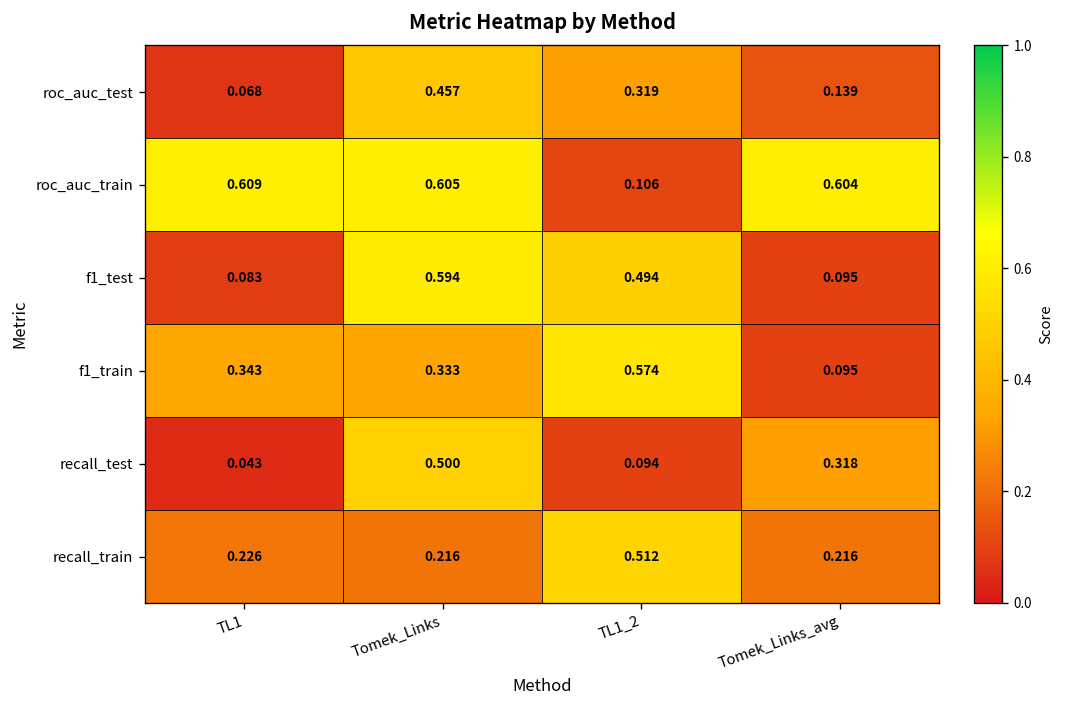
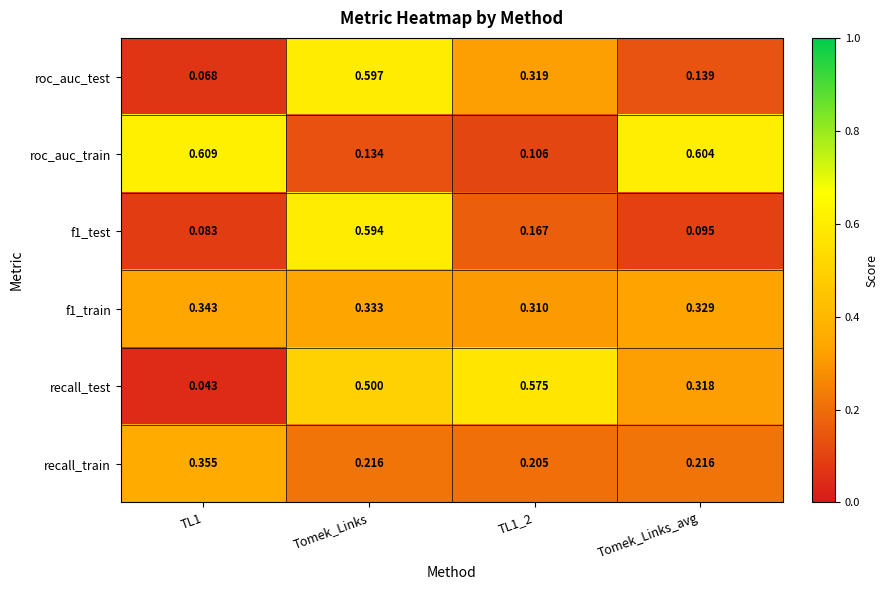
  {
    "roc_auc_test": {
      "TL1": 0.068,
-     "Tomek_Links": 0.457,
+     "Tomek_Links": 0.597,
      "TL1_2": 0.319,
      "Tomek_Links_avg": 0.139
    },
    "roc_auc_train": {
      "TL1": 0.609,
-     "Tomek_Links": 0.605,
+     "Tomek_Links": 0.134,
      "TL1_2": 0.106,
      "Tomek_Links_avg": 0.604
    },
    "f1_test": {
      "TL1": 0.083,
      "Tomek_Links": 0.594,
-     "TL1_2": 0.494,
+     "TL1_2": 0.167,
      "Tomek_Links_avg": 0.095
    },
    "f1_train": {
      "TL1": 0.343,
      "Tomek_Links": 0.333,
-     "TL1_2": 0.574,
-     "Tomek_Links_avg": 0.095
+     "TL1_2": 0.310,
+     "Tomek_Links_avg": 0.329
    },
    "recall_test": {
      "TL1": 0.043,
      "Tomek_Links": 0.500,
-     "TL1_2": 0.094,
+     "TL1_2": 0.575,
      "Tomek_Links_avg": 0.318
    },
    "recall_train": {
-     "TL1": 0.226,
+     "TL1": 0.355,
      "Tomek_Links": 0.216,
-     "TL1_2": 0.512,
+     "TL1_2": 0.205,
      "Tomek_Links_avg": 0.216
    }
  }
